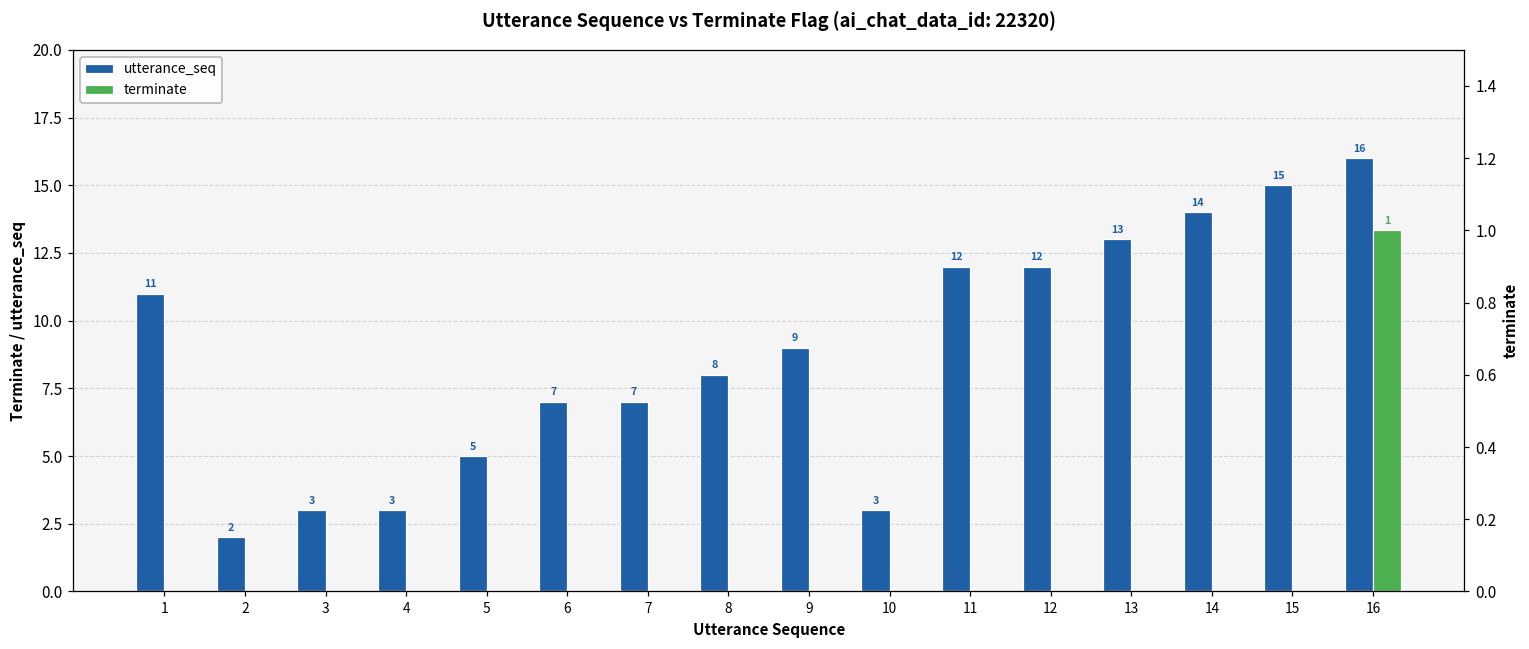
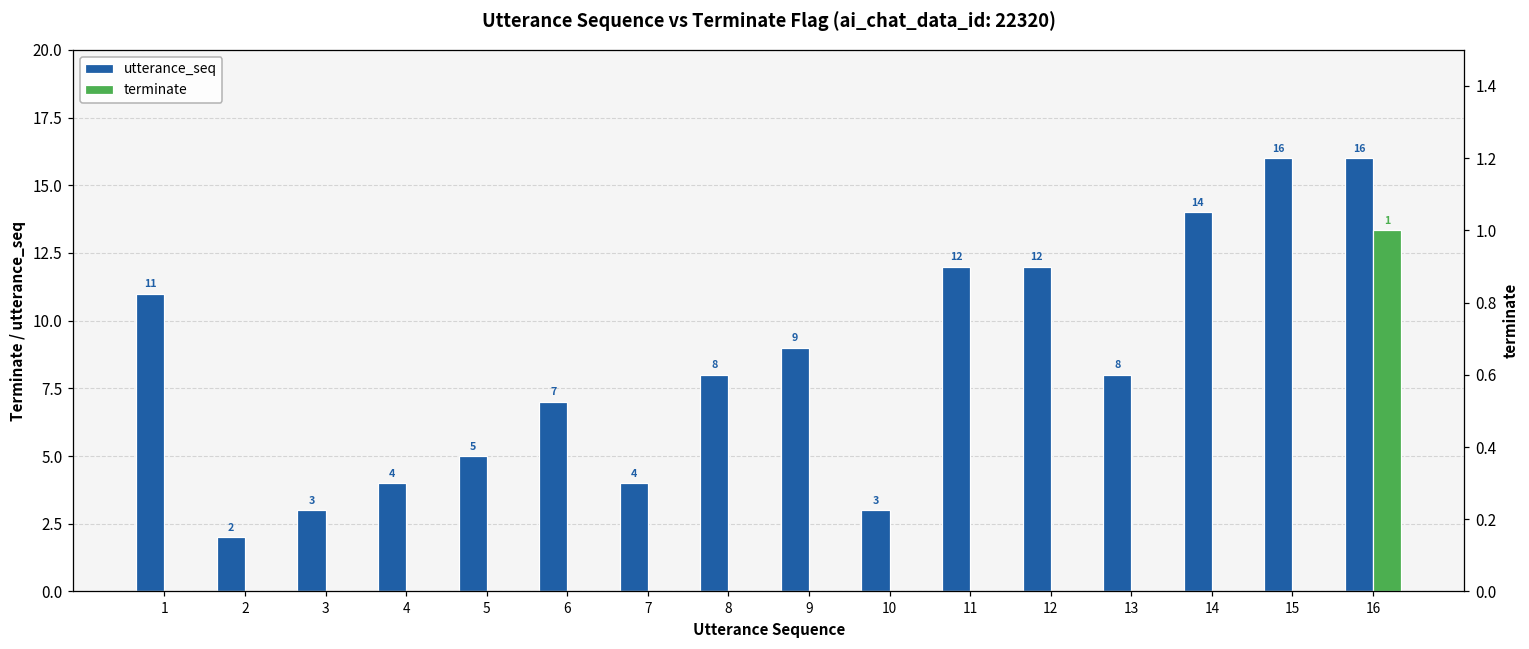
  {
    "utterance_seq": {
      "1": 11,
      "2": 2,
      "3": 3,
-     "4": 3,
+     "4": 4,
      "5": 5,
      "6": 7,
-     "7": 7,
+     "7": 4,
      "8": 8,
      "9": 9,
      "10": 3,
      "11": 12,
      "12": 12,
-     "13": 13,
+     "13": 8,
      "14": 14,
-     "15": 15,
+     "15": 16,
      "16": 16
    },
    "terminate": {
      "16": 1
    }
  }
